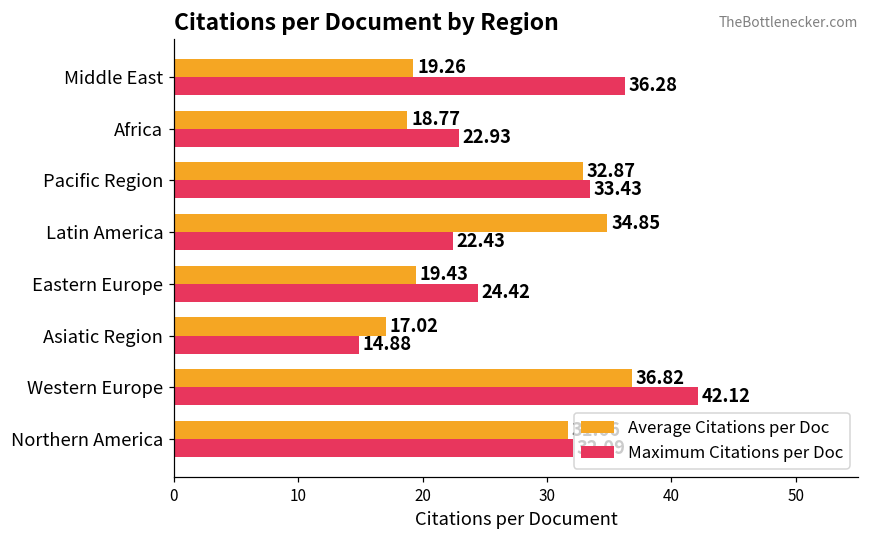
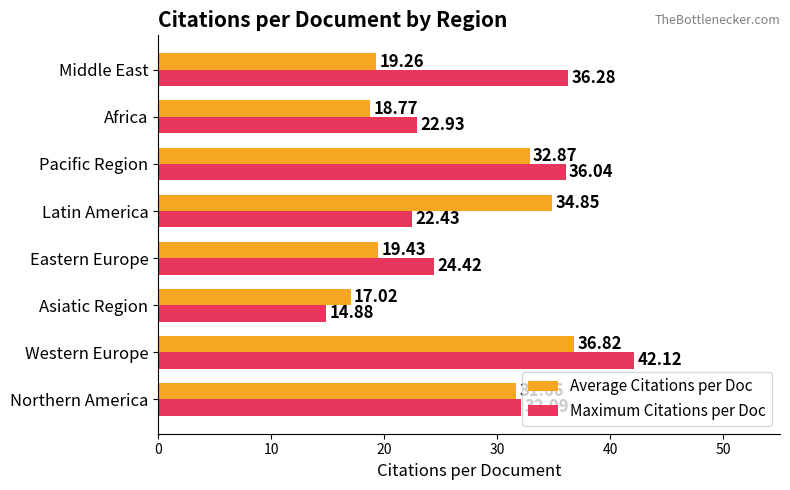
  {
    "Average Citations per Doc": {
      "Middle East": 19.26,
      "Africa": 18.77,
      "Pacific Region": 32.87,
      "Latin America": 34.85,
      "Eastern Europe": 19.43,
      "Asiatic Region": 17.02,
      "Western Europe": 36.82
    },
    "Maximum Citations per Doc": {
      "Middle East": 36.28,
      "Africa": 22.93,
-     "Pacific Region": 33.43,
+     "Pacific Region": 36.04,
      "Latin America": 22.43,
      "Eastern Europe": 24.42,
      "Asiatic Region": 14.88,
      "Western Europe": 42.12
    }
  }
